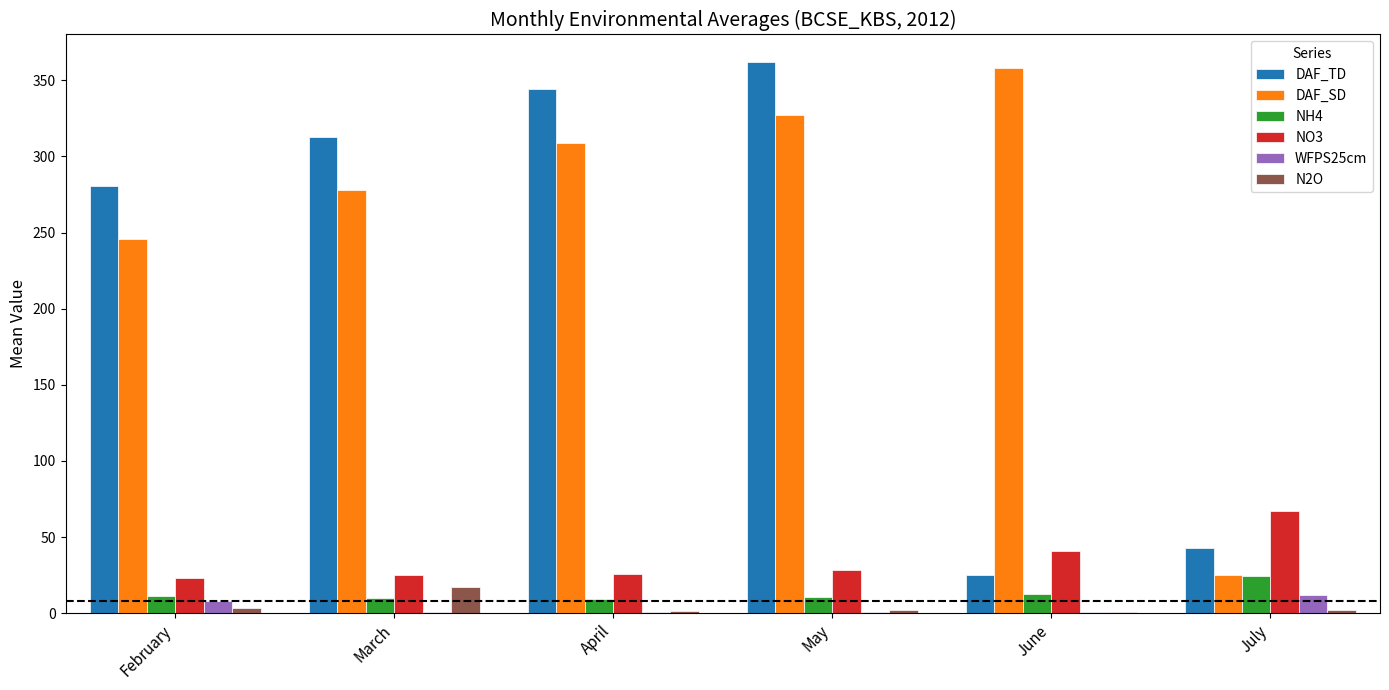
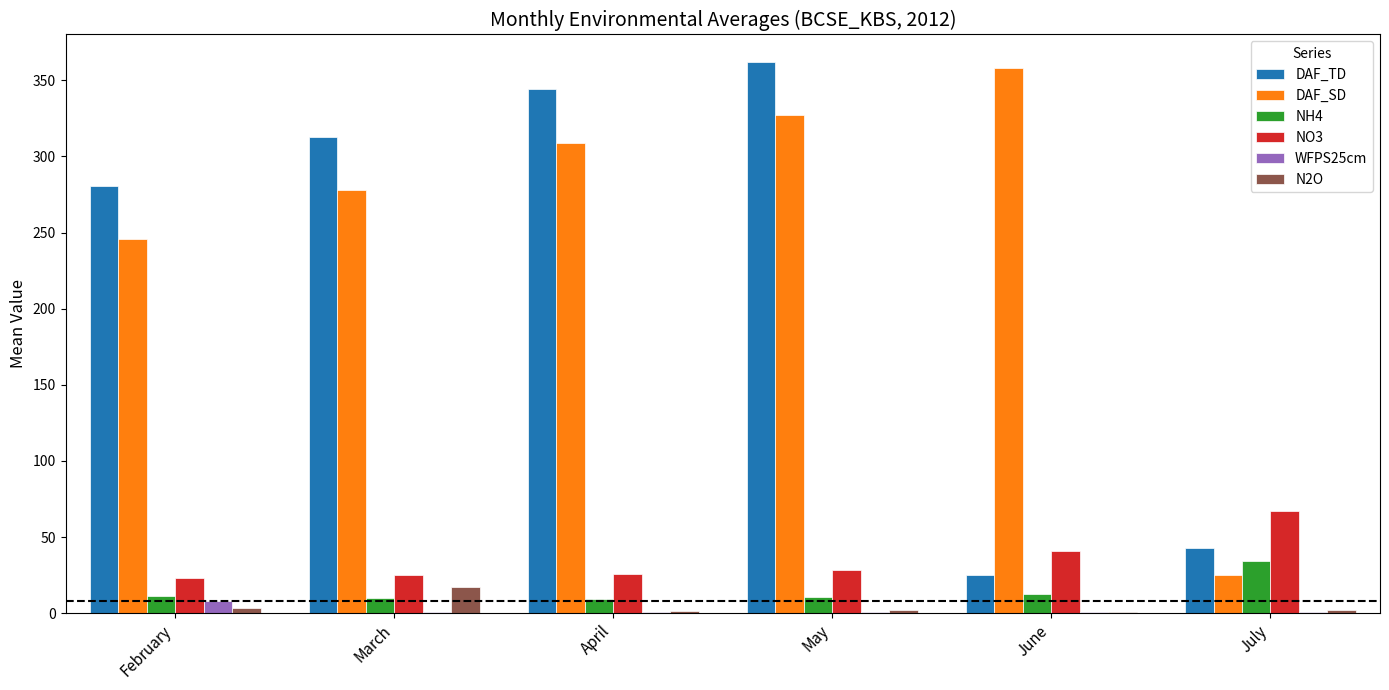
  {
    "DAF_TD": {
      "February": 281,
      "March": 313,
      "April": 345,
      "May": 362,
      "June": 25,
      "July": 43
    },
    "DAF_SD": {
      "February": 246,
      "March": 278,
      "April": 309,
      "May": 327,
      "June": 358,
      "July": 25
    },
    "NH4": {
      "February": 11,
      "March": 10,
      "April": 9,
      "May": 11,
      "June": 13,
-     "July": 24
+     "July": 34
    },
    "NO3": {
      "February": 23,
      "March": 25,
      "April": 26,
      "May": 28,
      "June": 41,
      "July": 67
    },
    "WFPS25cm": {
      "February": 8,
-     "July": 12
+     "July": 1
    },
    "N2O": {
      "February": 3,
      "March": 17,
      "May": 2,
      "July": 2
    }
  }
